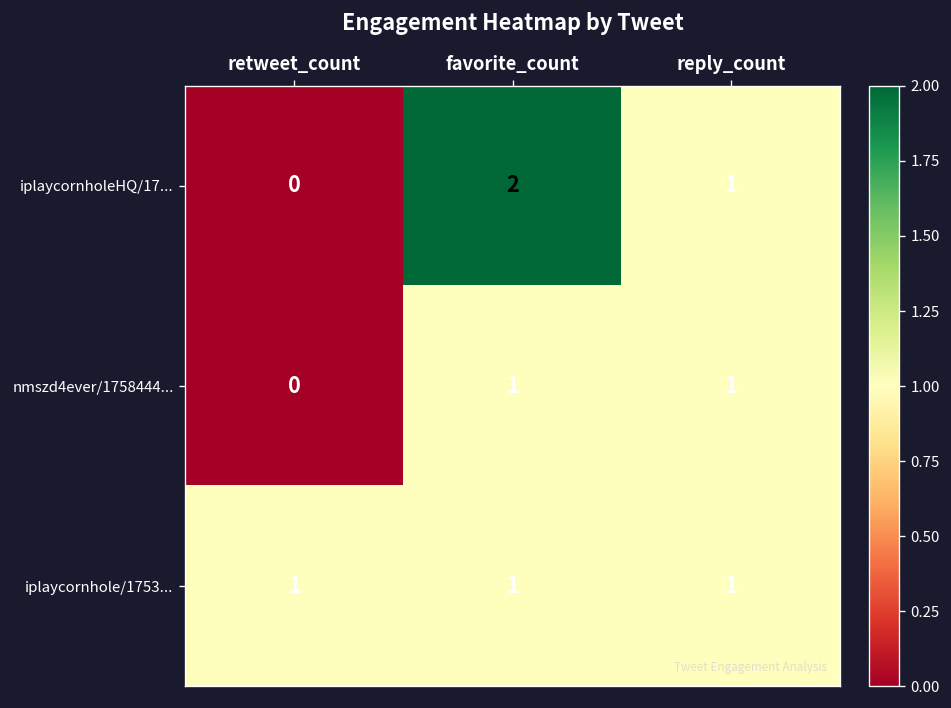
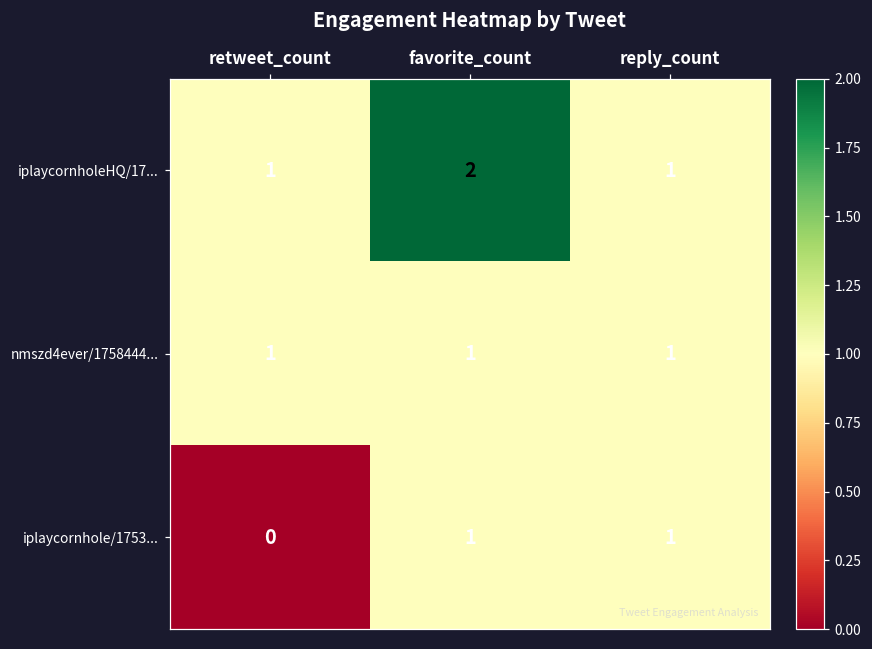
  {
    "iplaycornholeHQ/17...": {
-     "retweet_count": 0,
+     "retweet_count": 1,
      "favorite_count": 2,
      "reply_count": 1
    },
    "nmszd4ever/1758444...": {
-     "retweet_count": 0,
+     "retweet_count": 1,
      "favorite_count": 1,
      "reply_count": 1
    },
    "iplaycornhole/1753...": {
-     "retweet_count": 1,
+     "retweet_count": 0,
      "favorite_count": 1,
      "reply_count": 1
    }
  }
